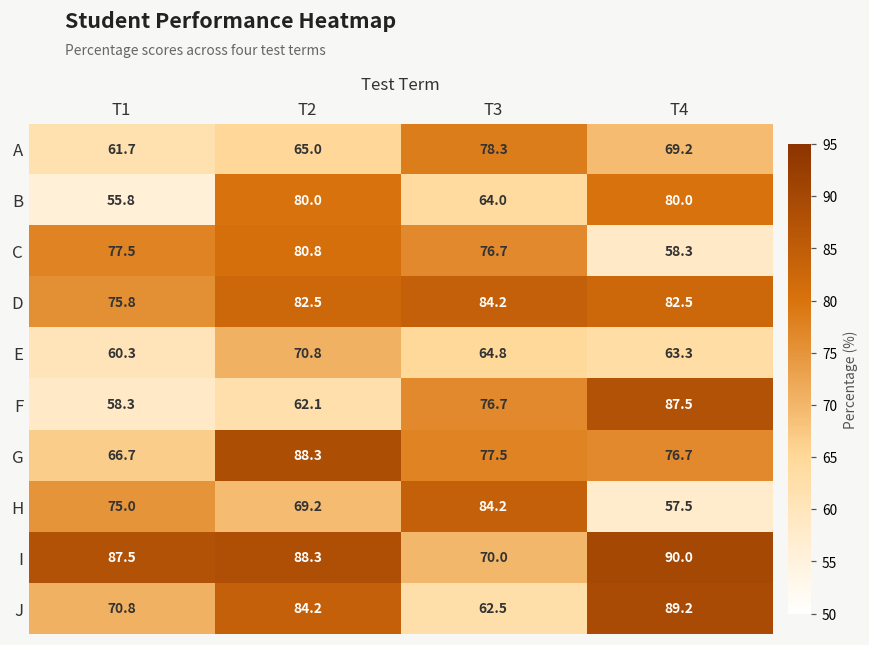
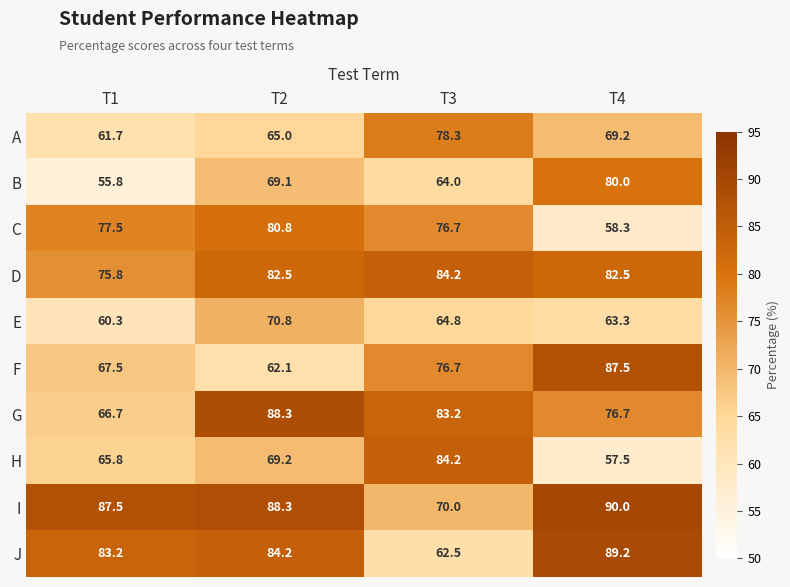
  {
    "A": {
      "T1": 61.7,
      "T2": 65.0,
      "T3": 78.3,
      "T4": 69.2
    },
    "B": {
      "T1": 55.8,
-     "T2": 80.0,
+     "T2": 69.1,
      "T3": 64.0,
      "T4": 80.0
    },
    "C": {
      "T1": 77.5,
      "T2": 80.8,
      "T3": 76.7,
      "T4": 58.3
    },
    "D": {
      "T1": 75.8,
      "T2": 82.5,
      "T3": 84.2,
      "T4": 82.5
    },
    "E": {
      "T1": 60.3,
      "T2": 70.8,
      "T3": 64.8,
      "T4": 63.3
    },
    "F": {
-     "T1": 58.3,
+     "T1": 67.5,
      "T2": 62.1,
      "T3": 76.7,
      "T4": 87.5
    },
    "G": {
      "T1": 66.7,
      "T2": 88.3,
-     "T3": 77.5,
+     "T3": 83.2,
      "T4": 76.7
    },
    "H": {
-     "T1": 75.0,
+     "T1": 65.8,
      "T2": 69.2,
      "T3": 84.2,
      "T4": 57.5
    },
    "I": {
      "T1": 87.5,
      "T2": 88.3,
      "T3": 70.0,
      "T4": 90.0
    },
    "J": {
-     "T1": 70.8,
+     "T1": 83.2,
      "T2": 84.2,
      "T3": 62.5,
      "T4": 89.2
    }
  }
